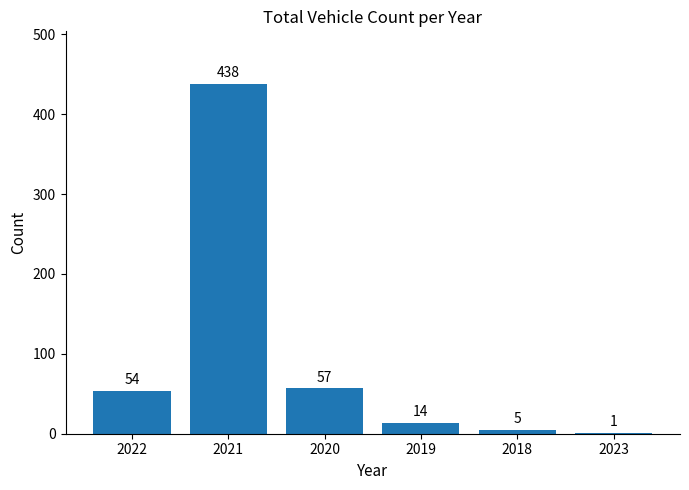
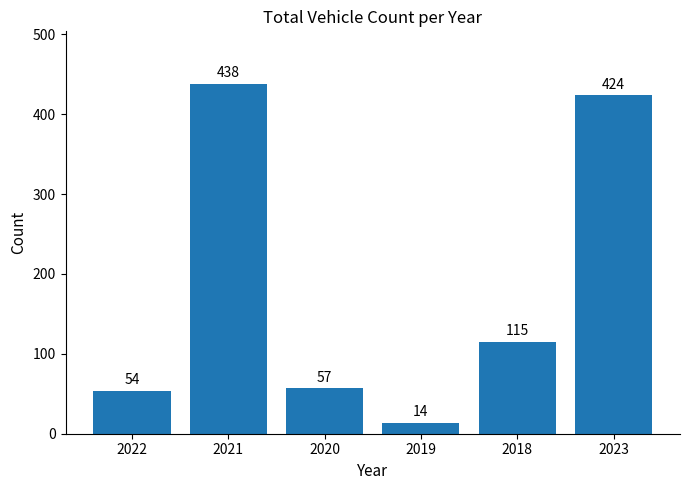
  {
    "2022": 54,
    "2021": 438,
    "2020": 57,
    "2019": 14,
-   "2018": 5,
-   "2023": 1
+   "2018": 115,
+   "2023": 424
  }
